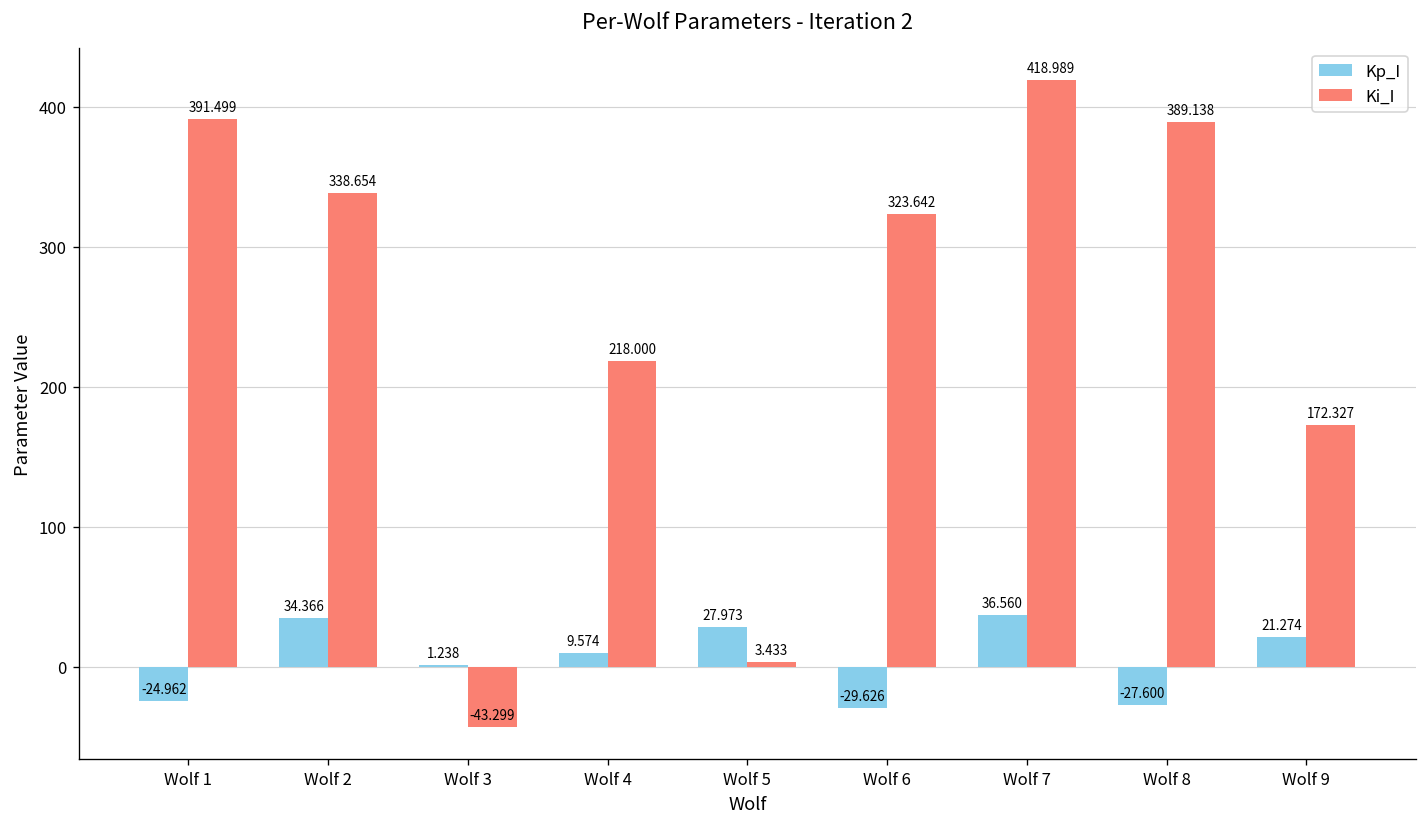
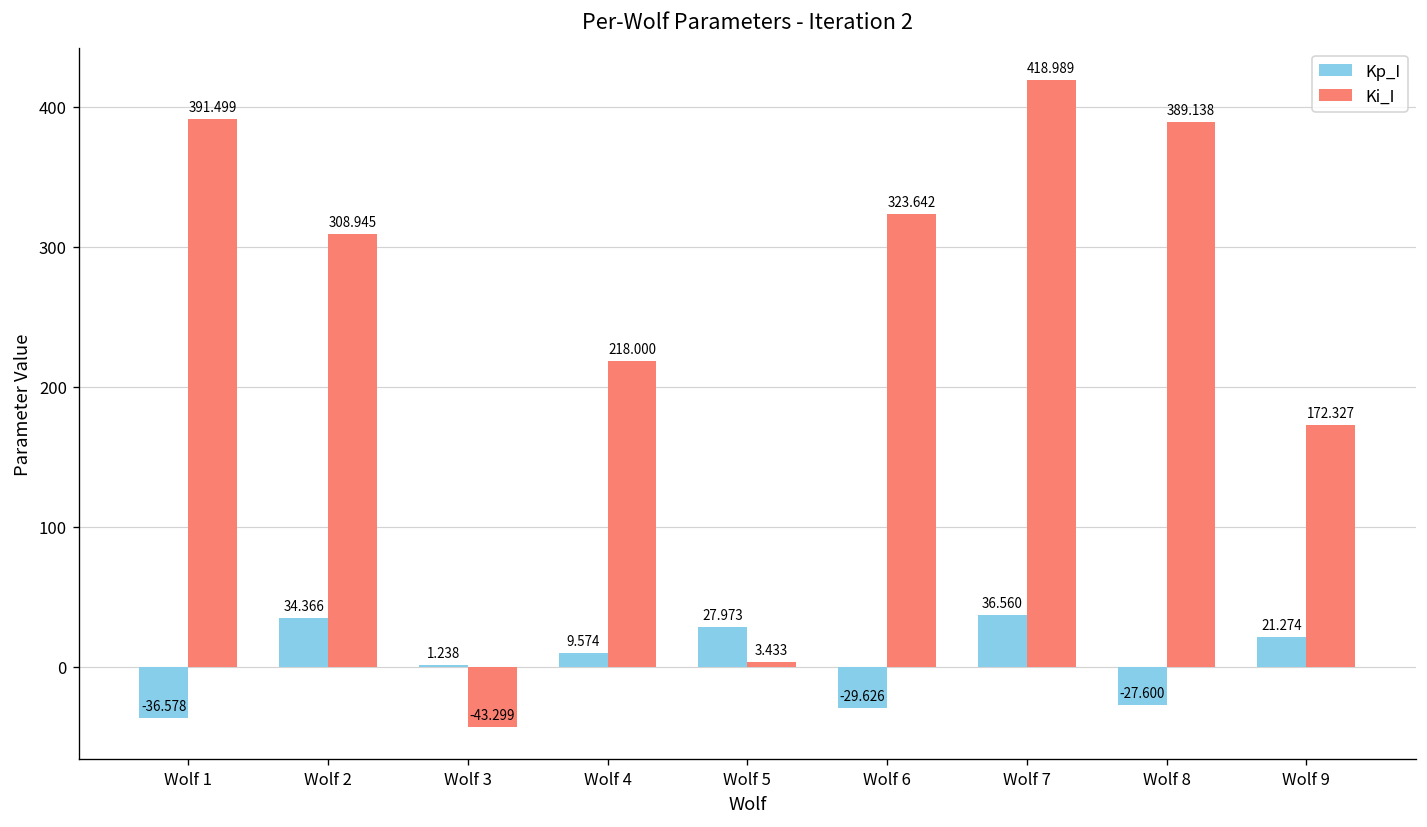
  {
    "Kp_I": {
-     "Wolf 1": -24.962,
+     "Wolf 1": -36.578,
      "Wolf 2": 34.366,
      "Wolf 3": 1.238,
      "Wolf 4": 9.574,
      "Wolf 5": 27.973,
      "Wolf 6": -29.626,
      "Wolf 7": 36.560,
      "Wolf 8": -27.600,
      "Wolf 9": 21.274
    },
    "Ki_I": {
      "Wolf 1": 391.499,
-     "Wolf 2": 338.654,
+     "Wolf 2": 308.945,
      "Wolf 3": -43.299,
      "Wolf 4": 218.000,
      "Wolf 5": 3.433,
      "Wolf 6": 323.642,
      "Wolf 7": 418.989,
      "Wolf 8": 389.138,
      "Wolf 9": 172.327
    }
  }
